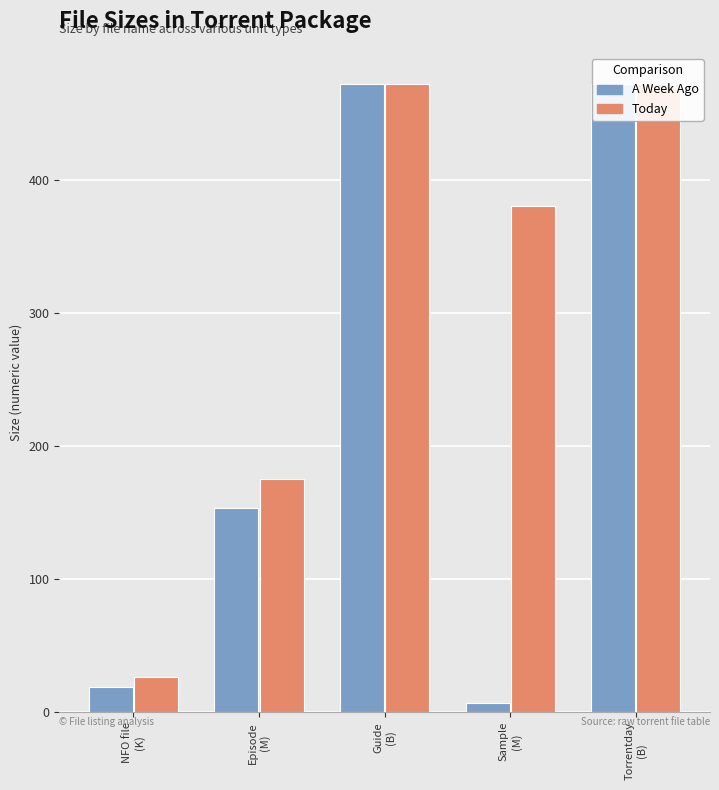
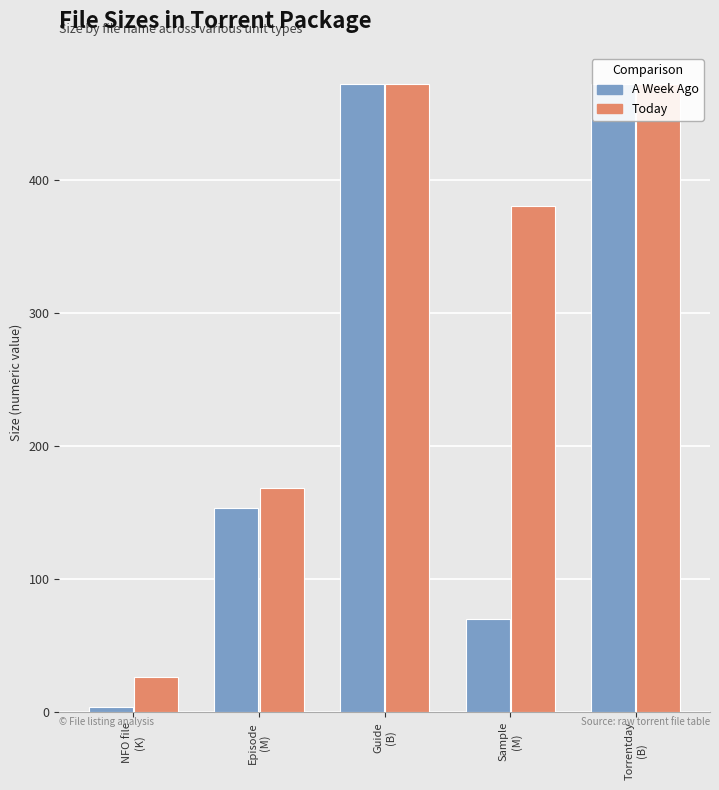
  {
    "A Week Ago": {
-     "NFO file (K)": 19,
+     "NFO file (K)": 4,
      "Episode (M)": 154,
      "Guide (B)": 472,
-     "Sample (M)": 7
+     "Sample (M)": 70
    },
    "Today": {
      "NFO file (K)": 27,
-     "Episode (M)": 175,
+     "Episode (M)": 168,
      "Guide (B)": 472,
      "Sample (M)": 381
    }
  }
